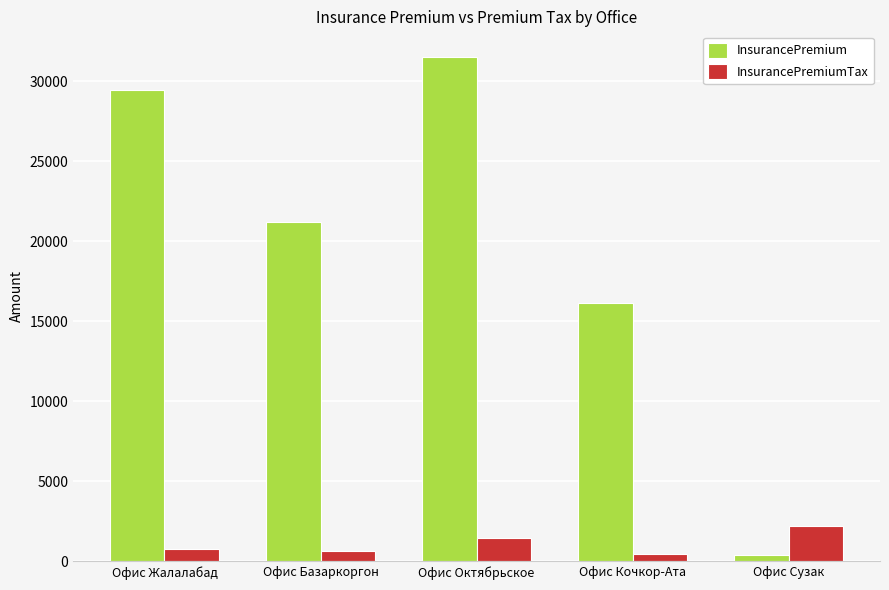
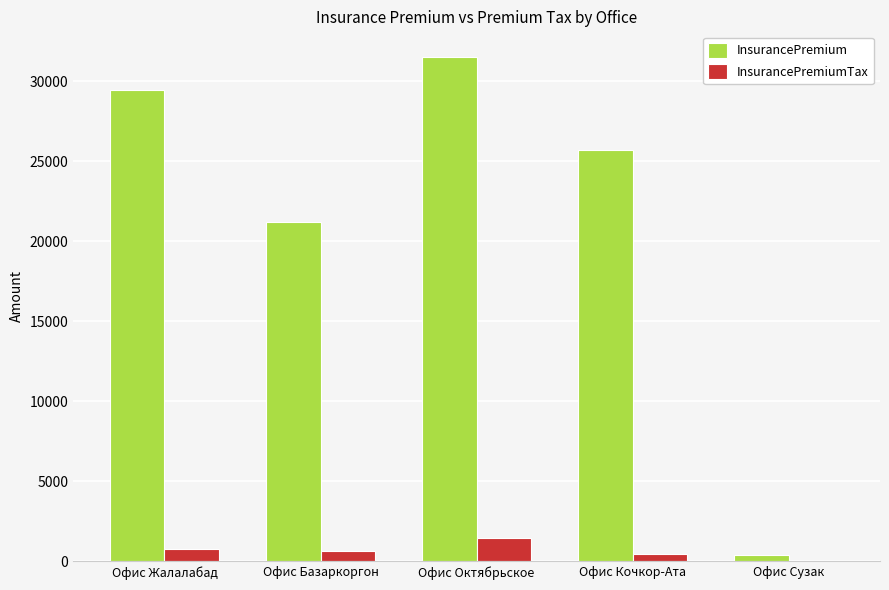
  {
    "InsurancePremium": {
      "Офис Жалалабад": 29400,
      "Офис Базаркоргон": 21200,
      "Офис Октябрьское": 31600,
-     "Офис Кочкор-Ата": 16200,
+     "Офис Кочкор-Ата": 25700,
      "Офис Сузак": 400
    },
    "InsurancePremiumTax": {
      "Офис Жалалабад": 800,
      "Офис Базаркоргон": 600,
      "Офис Октябрьское": 1500,
      "Офис Кочкор-Ата": 500,
-     "Офис Сузак": 2200
+     "Офис Сузак": 0
    }
  }
